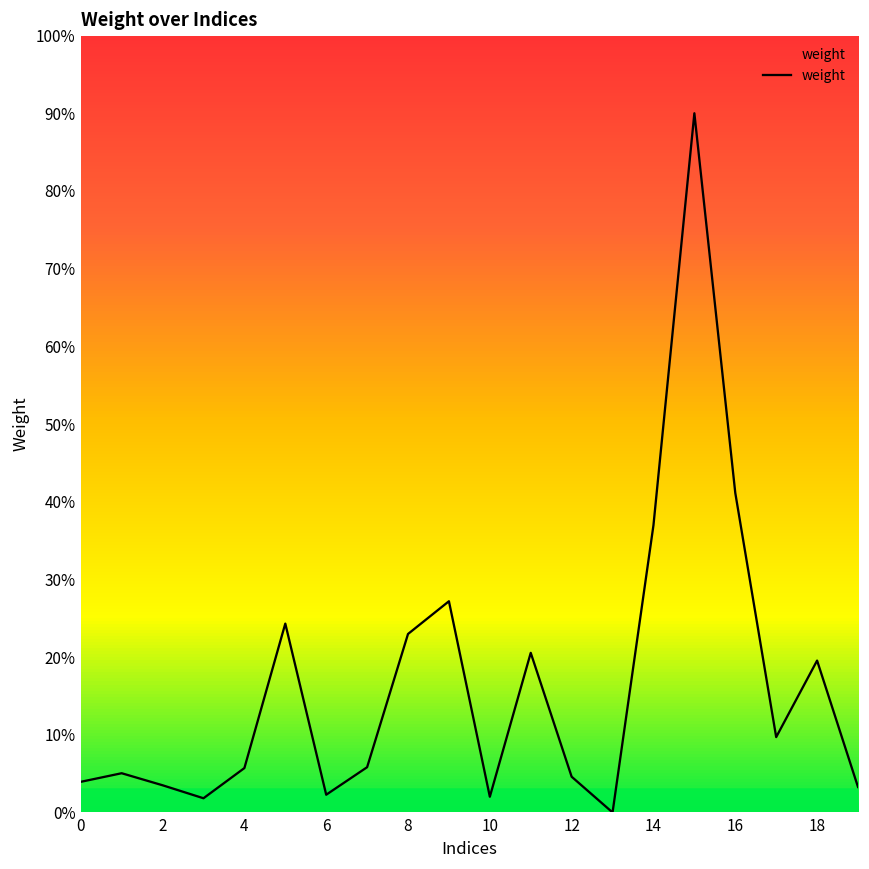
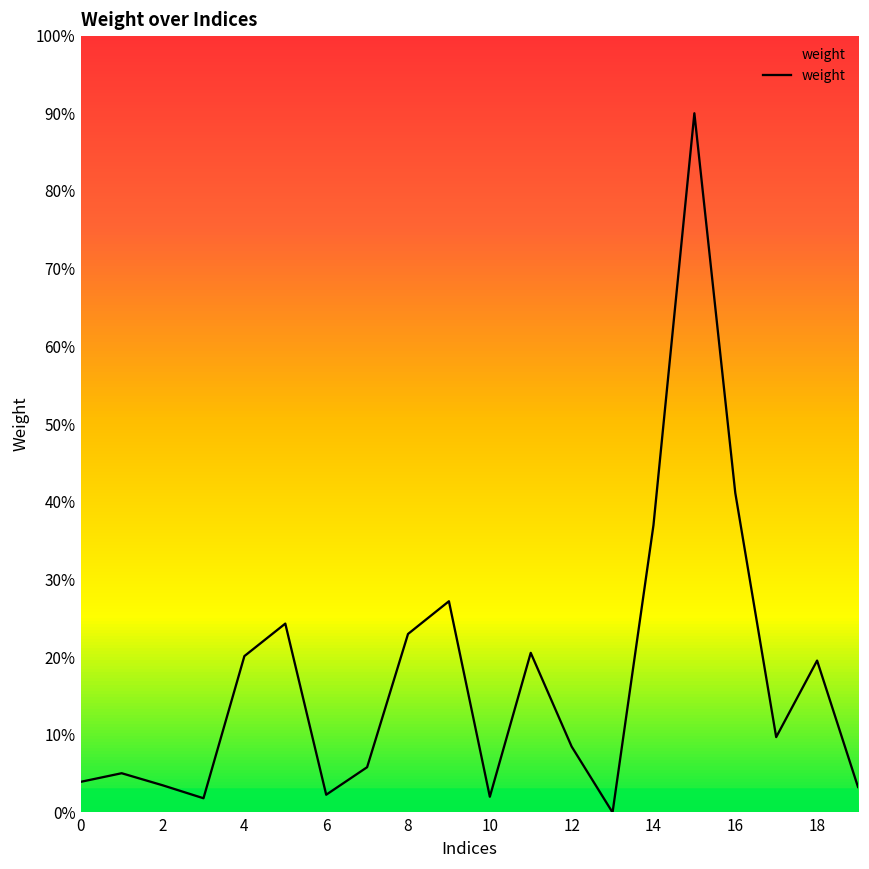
  {
    "0": "4%",
    "2": "3%",
-   "4": "6%",
+   "4": "20%",
    "8": "23%",
-   "12": "5%",
+   "12": "8%",
    "14": "37%",
    "16": "41%",
    "18": "20%"
  }
